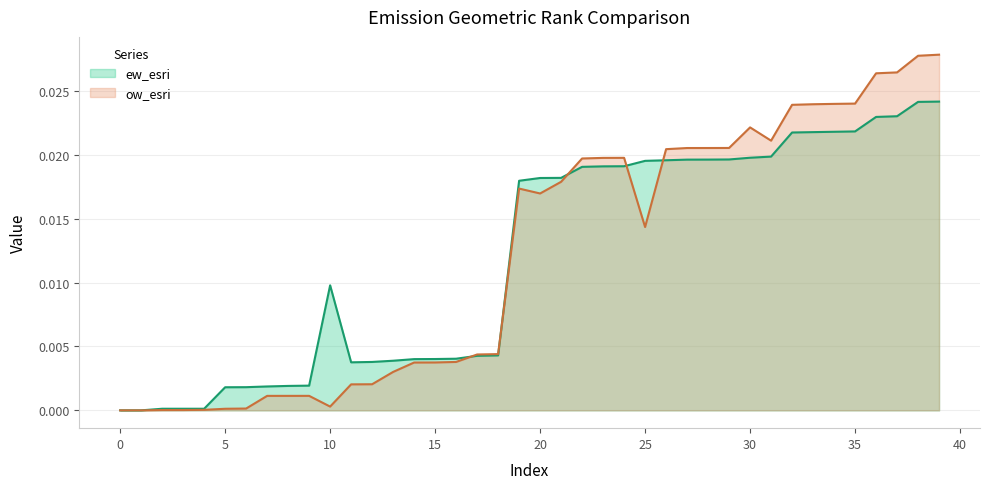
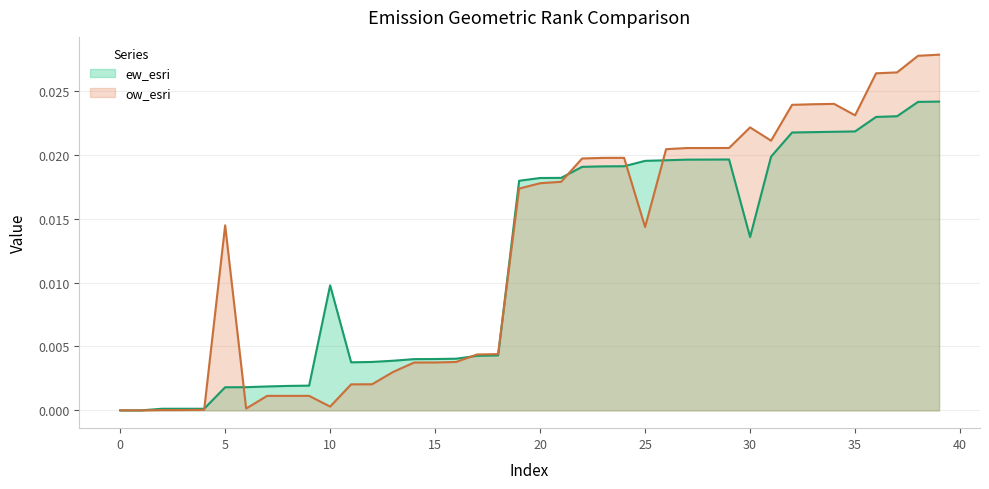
  {
    "ew_esri": {
      "5": 0.0018,
      "10": 0.0098,
      "15": 0.0040,
      "20": 0.0182,
      "25": 0.0195,
-     "30": 0.0198,
+     "30": 0.0136,
      "35": 0.0218
    },
    "ow_esri": {
-     "5": 0.0001,
+     "5": 0.0145,
      "10": 0.0003,
      "15": 0.0037,
-     "20": 0.0170,
+     "20": 0.0178,
      "25": 0.0143,
      "30": 0.0221,
-     "35": 0.0240
+     "35": 0.0231
    }
  }
